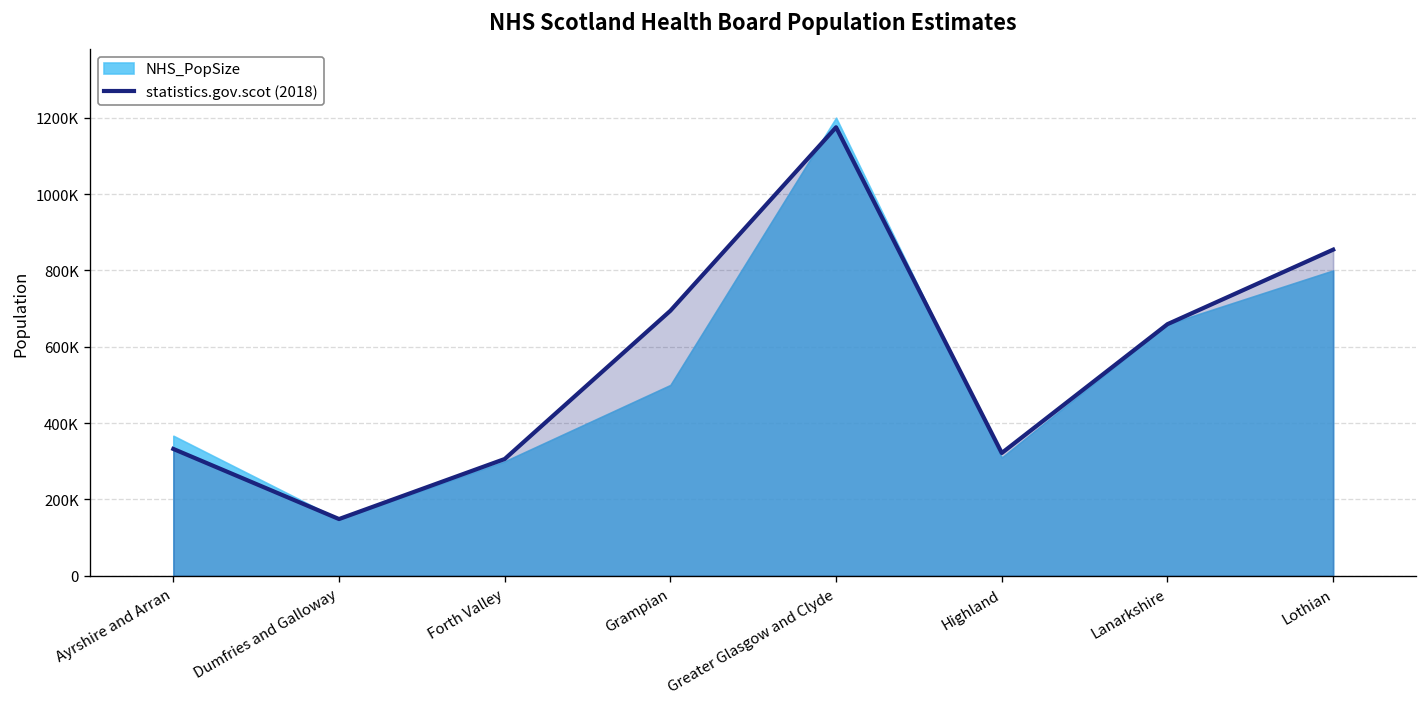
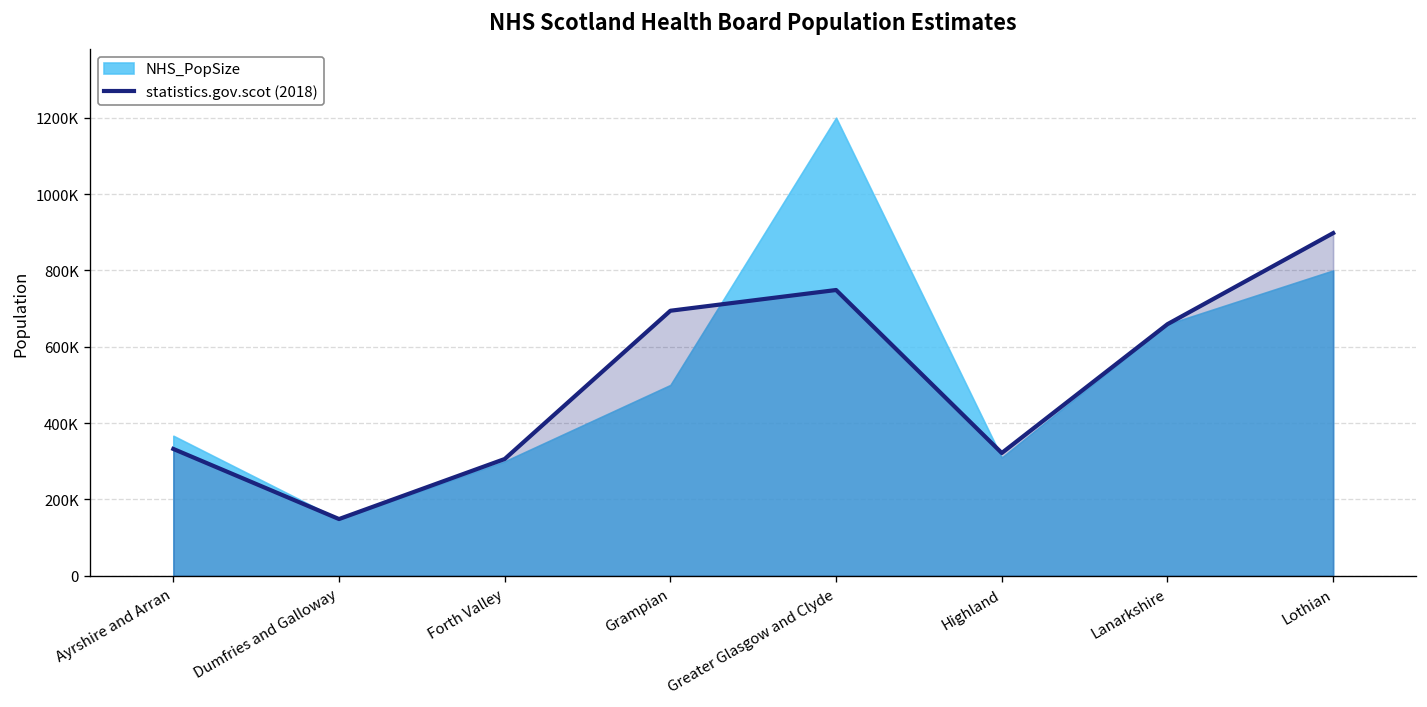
  {
    "statistics.gov.scot (2018)": {
      "Ayrshire and Arran": 330000,
      "Grampian": 690000,
-     "Greater Glasgow and Clyde": 1170000,
+     "Greater Glasgow and Clyde": 750000,
      "Highland": 320000,
-     "Lothian": 850000
+     "Lothian": 900000
    },
    "NHS_PopSize": {
      "Ayrshire and Arran": 370000,
      "Grampian": 500000,
      "Greater Glasgow and Clyde": 1200000,
      "Highland": 310000,
      "Lothian": 800000
    }
  }
